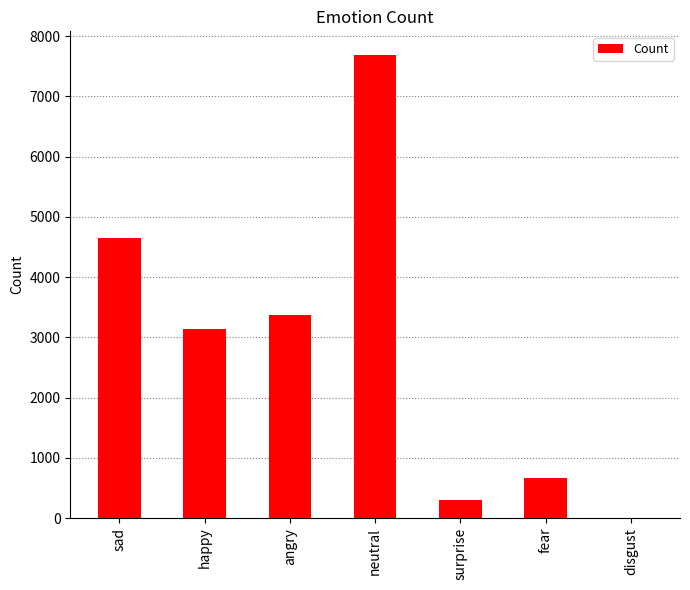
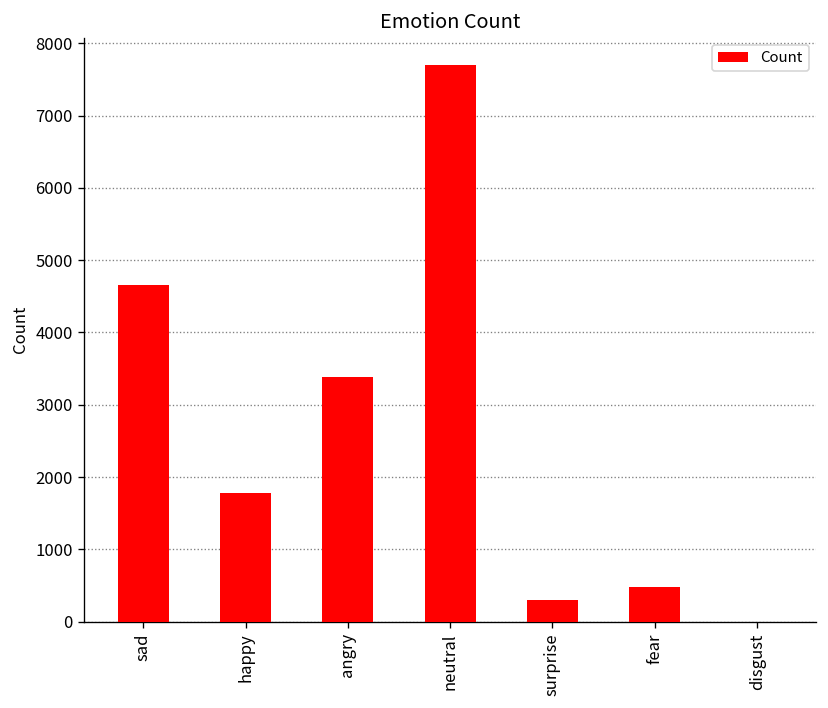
  {
    "sad": 4700,
-   "happy": 3100,
+   "happy": 1800,
    "angry": 3400,
    "neutral": 7700,
    "surprise": 300,
-   "fear": 700
+   "fear": 500
  }
